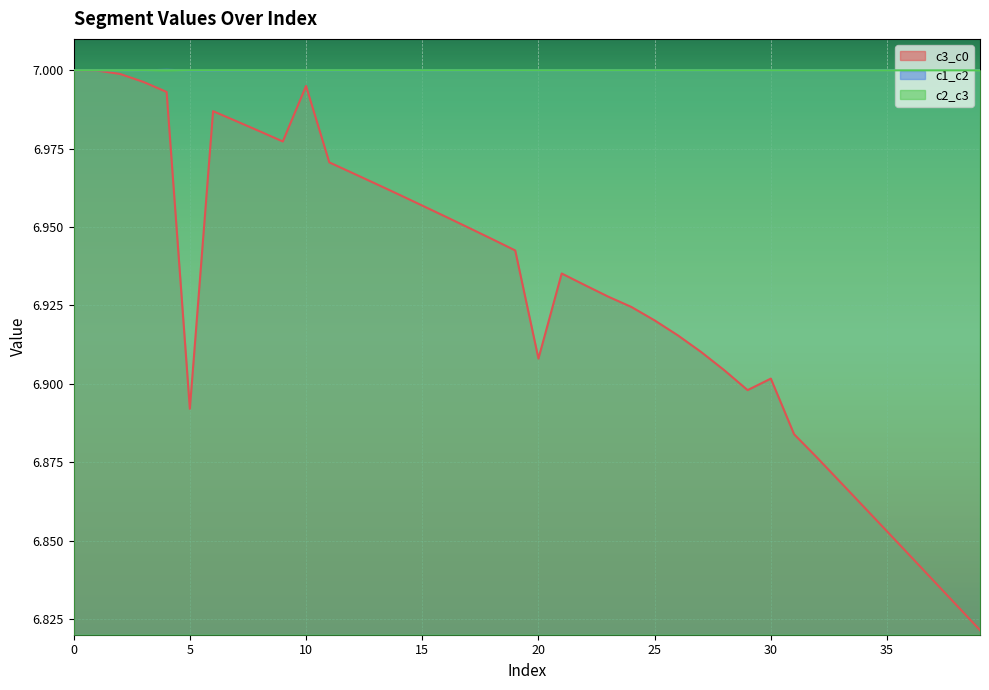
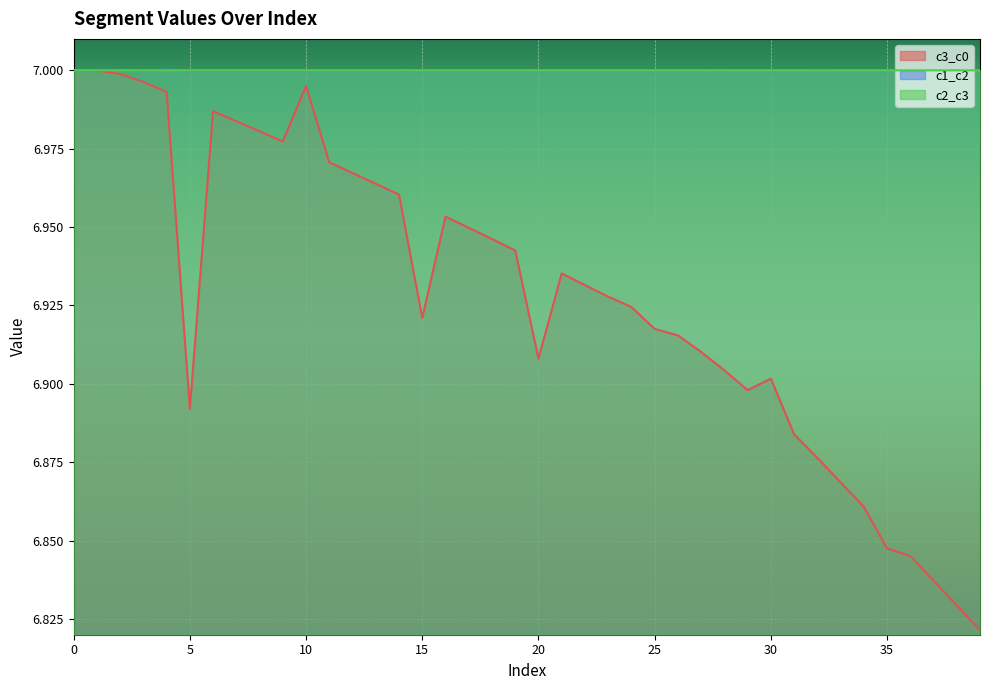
  {
    "c3_c0": {
      "5": 6.892,
      "10": 6.995,
-     "15": 6.957,
+     "15": 6.921,
      "20": 6.908,
-     "25": 6.920,
+     "25": 6.918,
      "30": 6.902,
-     "35": 6.853
+     "35": 6.848
    },
    "c2_c3": {
      "5": 7.000,
      "10": 7.000,
      "15": 7.000,
      "20": 7.000,
      "25": 7.000,
      "30": 7.000,
      "35": 7.000
    }
  }
